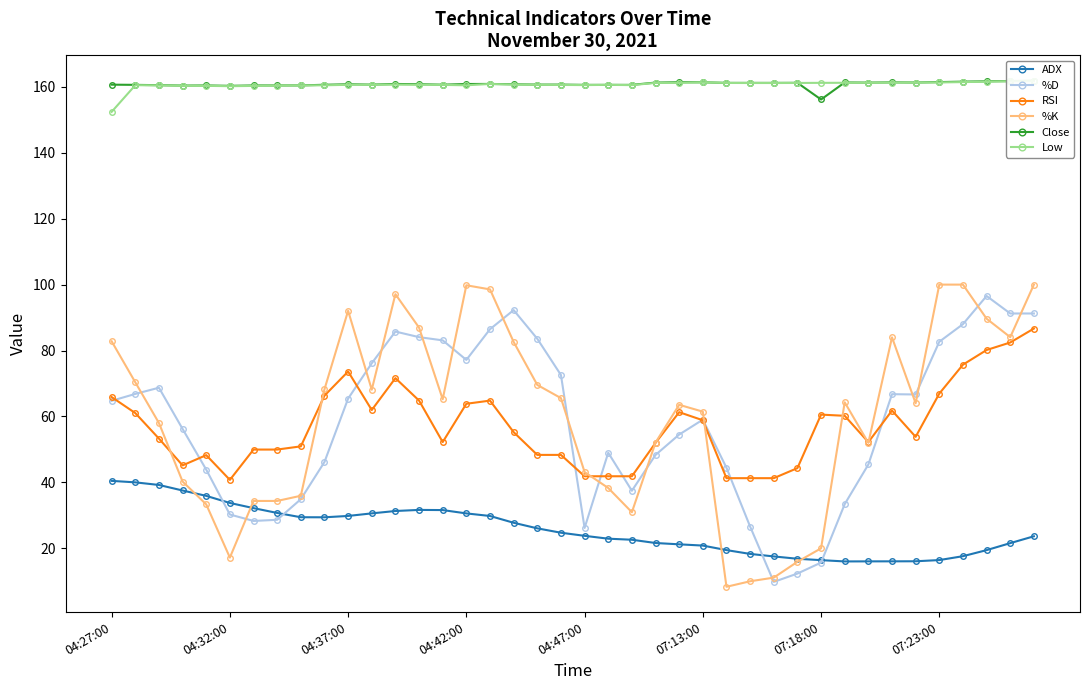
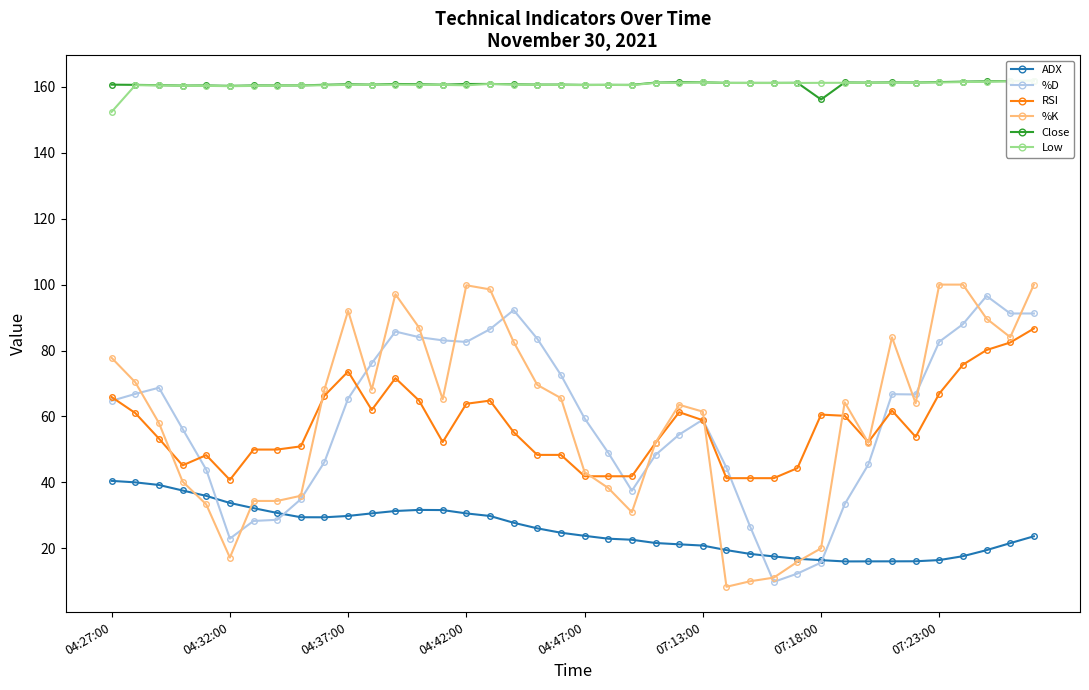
  {
    "ADX": {
      "04:27:00": 40,
      "04:32:00": 34,
      "04:37:00": 30,
      "04:42:00": 31,
      "04:47:00": 24,
      "07:13:00": 21,
      "07:23:00": 16
    },
    "%D": {
      "04:27:00": 65,
-     "04:32:00": 30,
+     "04:32:00": 23,
      "04:37:00": 65,
-     "04:42:00": 77,
-     "04:47:00": 26,
+     "04:42:00": 83,
+     "04:47:00": 59,
      "07:23:00": 83
    },
    "RSI": {
      "04:27:00": 66,
      "04:32:00": 41,
      "04:37:00": 74,
      "04:42:00": 64,
      "04:47:00": 42,
      "07:18:00": 61,
      "07:23:00": 67
    },
    "%K": {
-     "04:27:00": 83,
+     "04:27:00": 78,
      "04:32:00": 17,
      "04:37:00": 92,
      "04:42:00": 100,
      "04:47:00": 43,
      "07:13:00": 61,
      "07:18:00": 20,
      "07:23:00": 100
    },
    "Close": {
      "04:27:00": 161,
      "07:18:00": 156
    },
    "Low": {
      "04:27:00": 152,
      "07:18:00": 161
    }
  }
